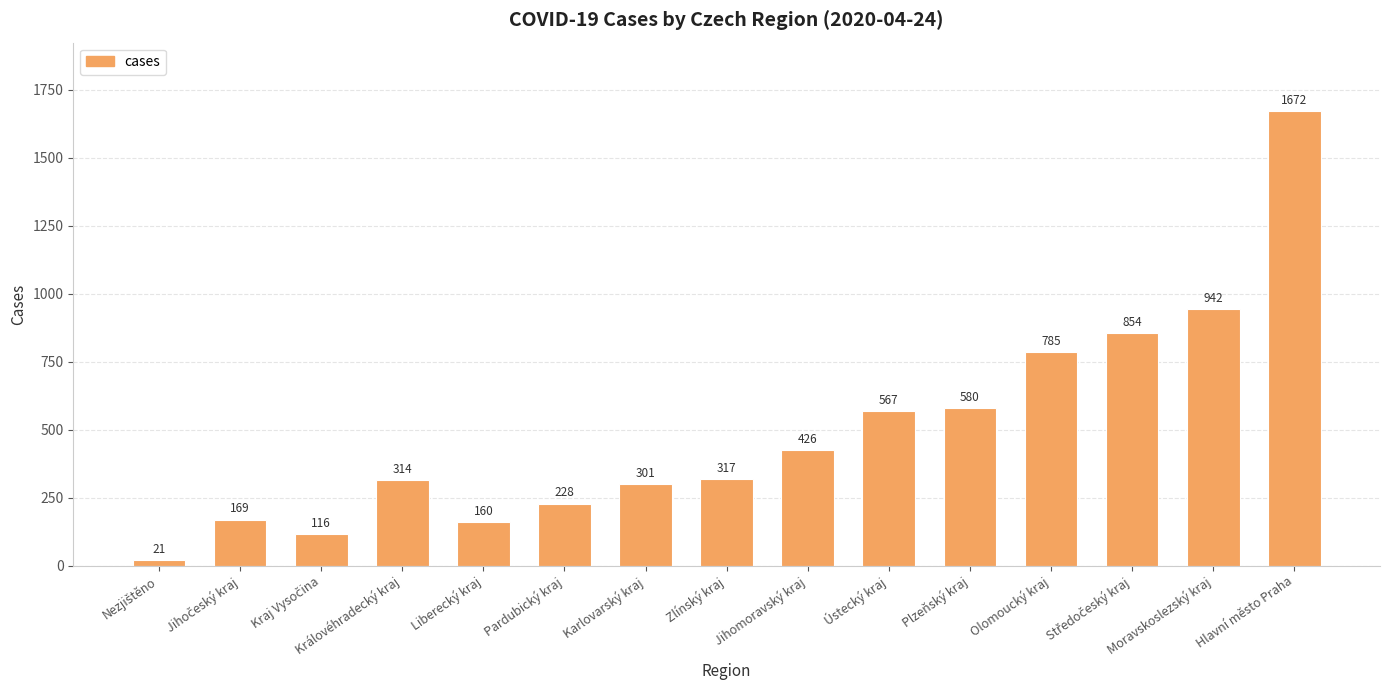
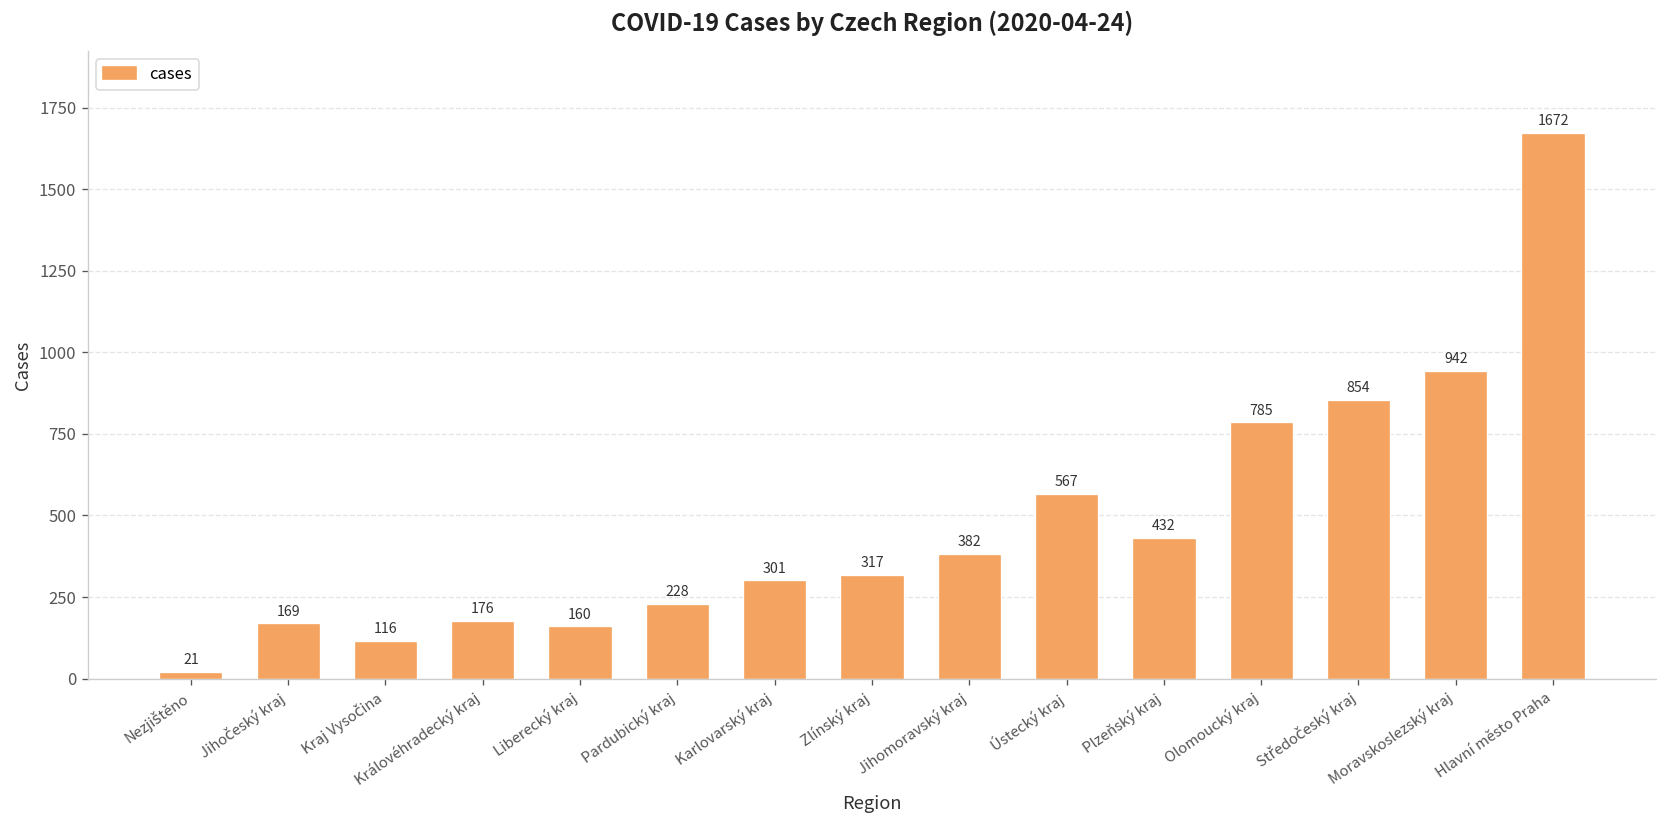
  {
    "Nezjištěno": 21,
    "Jihočeský kraj": 169,
    "Kraj Vysočina": 116,
-   "Královéhradecký kraj": 314,
+   "Královéhradecký kraj": 176,
    "Liberecký kraj": 160,
    "Pardubický kraj": 228,
    "Karlovarský kraj": 301,
    "Zlínský kraj": 317,
-   "Jihomoravský kraj": 426,
+   "Jihomoravský kraj": 382,
    "Ústecký kraj": 567,
-   "Plzeňský kraj": 580,
+   "Plzeňský kraj": 432,
    "Olomoucký kraj": 785,
    "Středočeský kraj": 854,
    "Moravskoslezský kraj": 942,
    "Hlavní město Praha": 1672
  }
